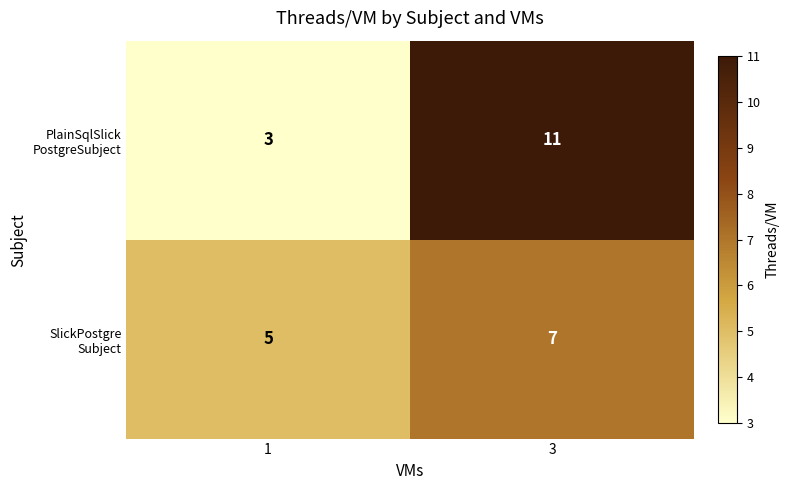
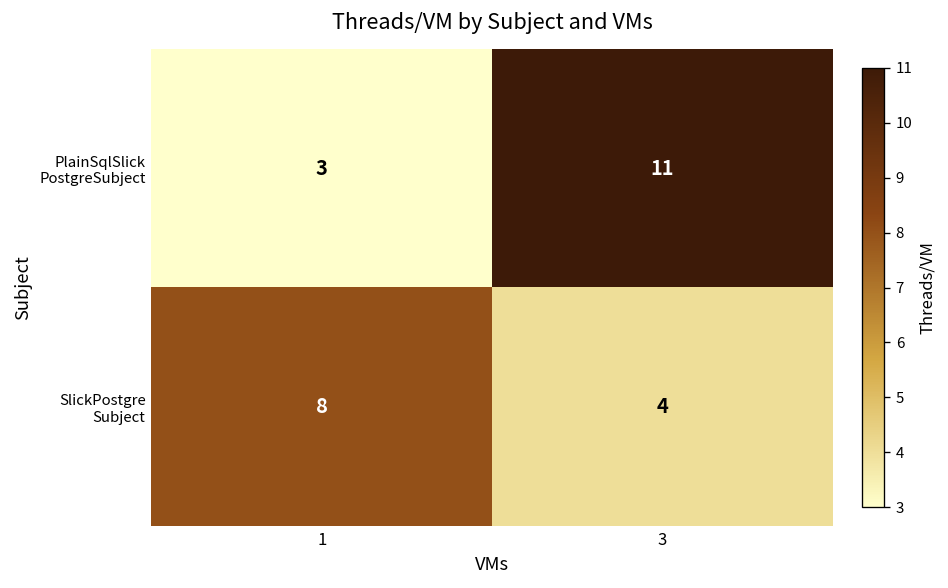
  {
    "PlainSqlSlick PostgreSubject": {
      "1": 3,
      "3": 11
    },
    "SlickPostgre Subject": {
-     "1": 5,
-     "3": 7
+     "1": 8,
+     "3": 4
    }
  }
